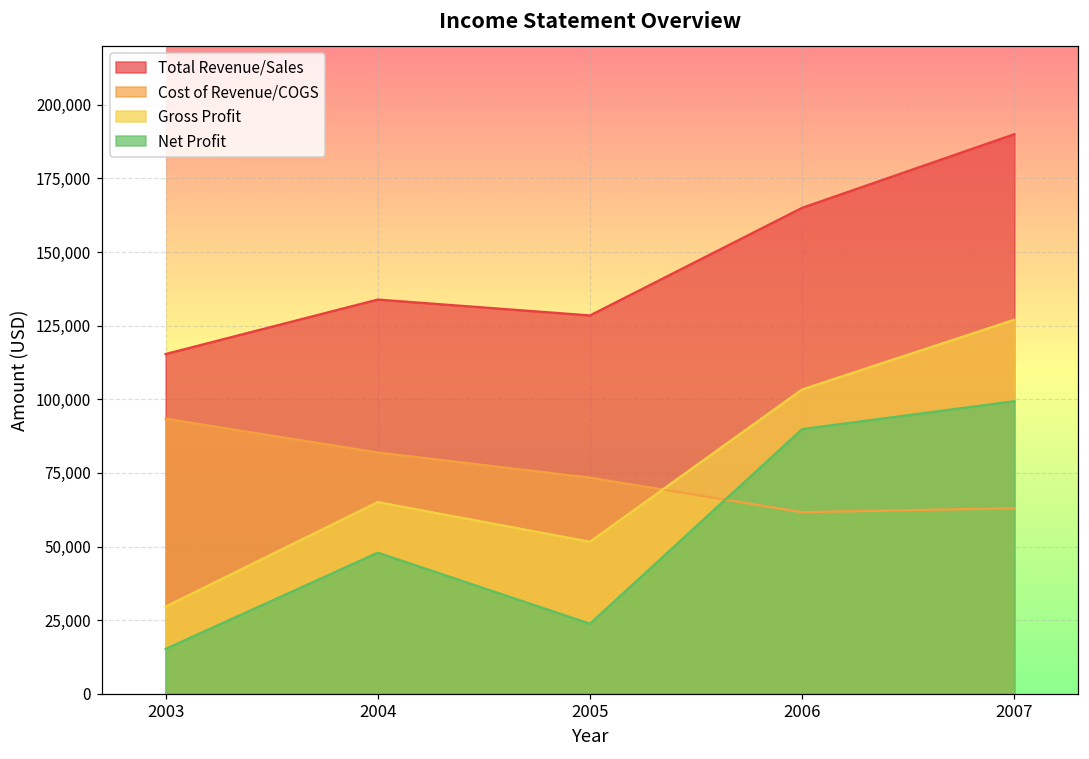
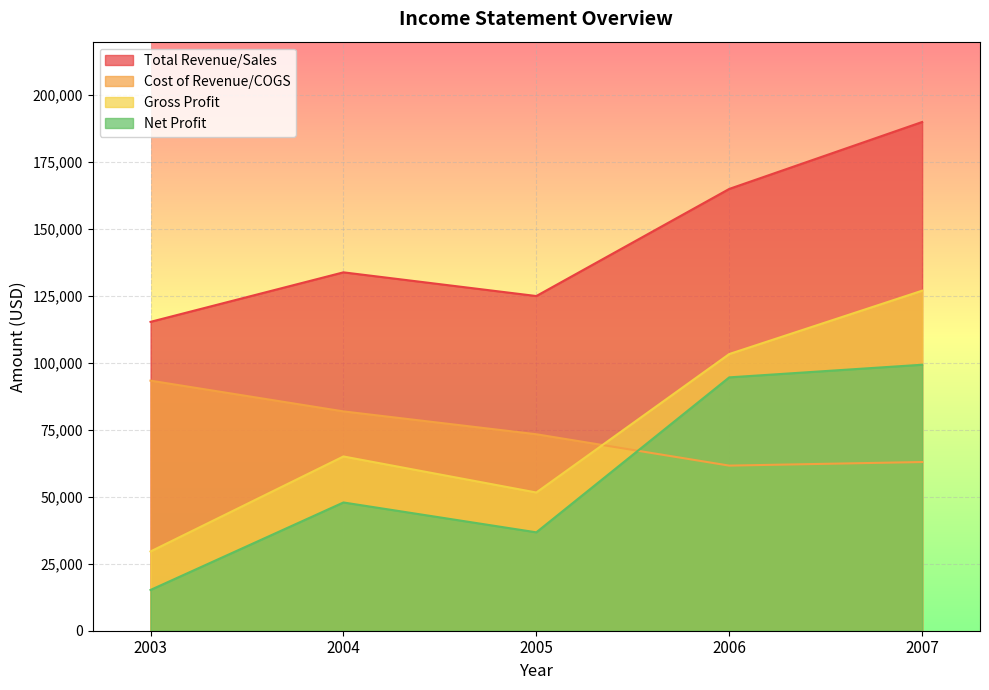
  {
    "Total Revenue/Sales": {
      "2003": "115,000",
      "2004": "134,000",
-     "2005": "128,000",
+     "2005": "125,000",
      "2006": "165,000",
      "2007": "190,000"
    },
    "Net Profit": {
      "2003": "15,000",
      "2004": "48,000",
-     "2005": "24,000",
-     "2006": "90,000",
+     "2005": "37,000",
+     "2006": "95,000",
      "2007": "99,000"
    }
  }
